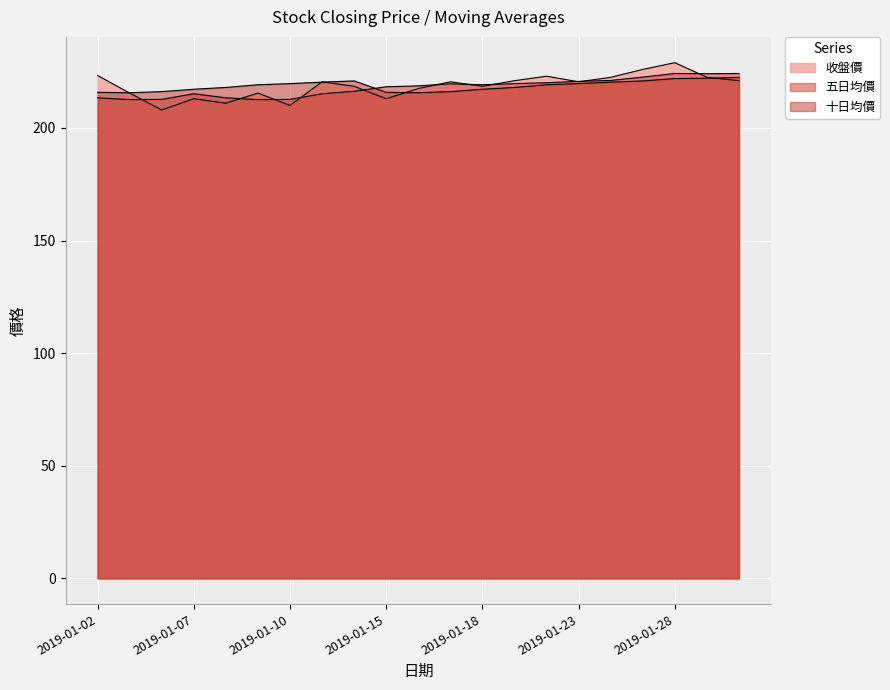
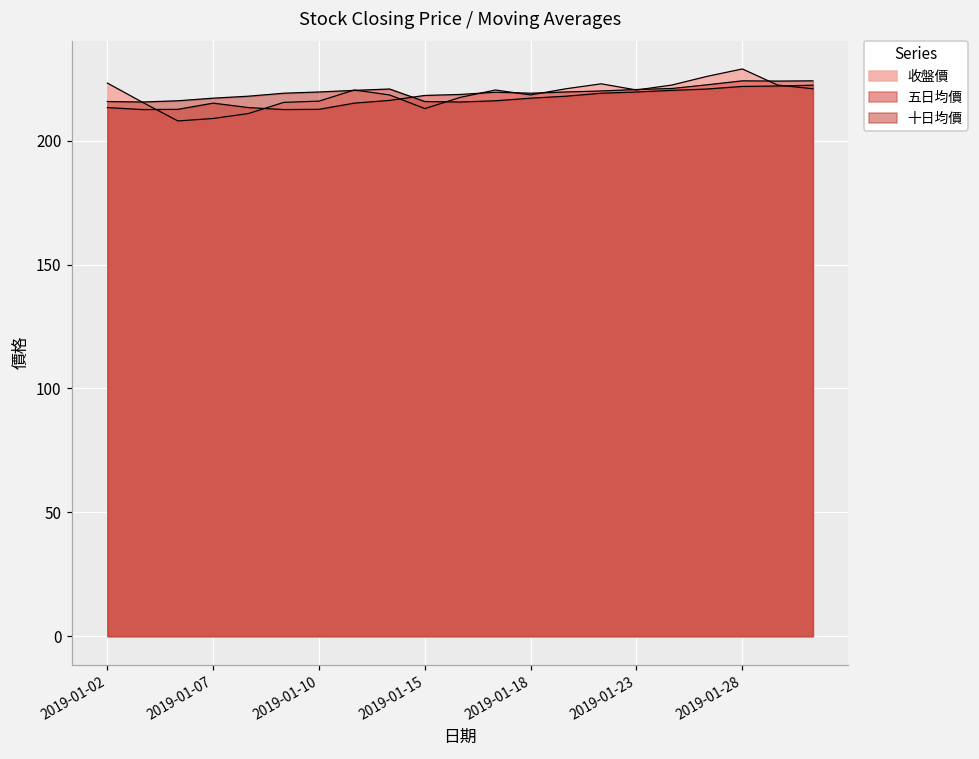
  {
    "收盤價": {
      "2019-01-02": 223,
-     "2019-01-07": 213,
-     "2019-01-10": 210,
+     "2019-01-07": 209,
+     "2019-01-10": 216,
      "2019-01-15": 213,
      "2019-01-28": 229
    }
  }
